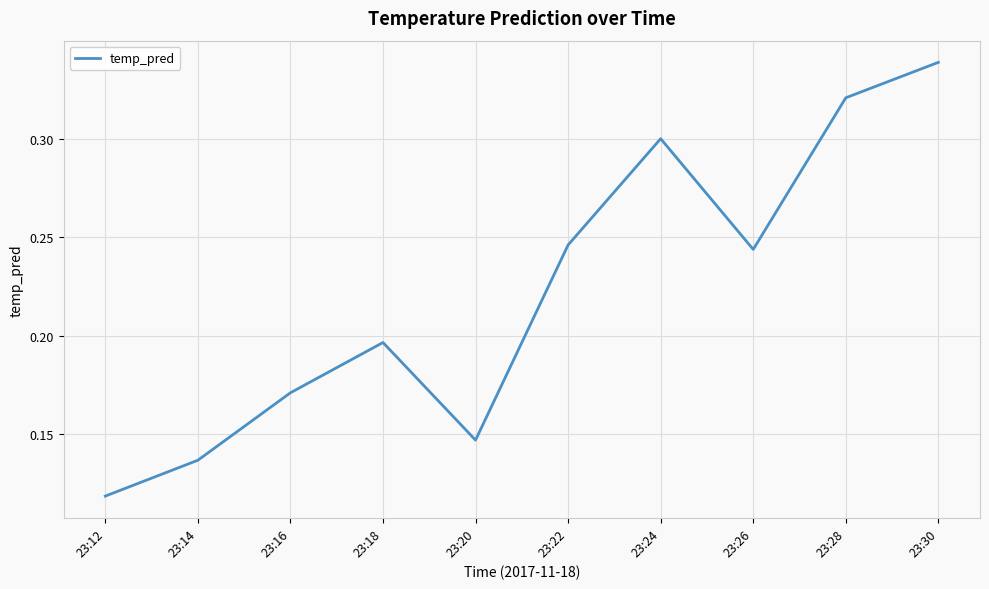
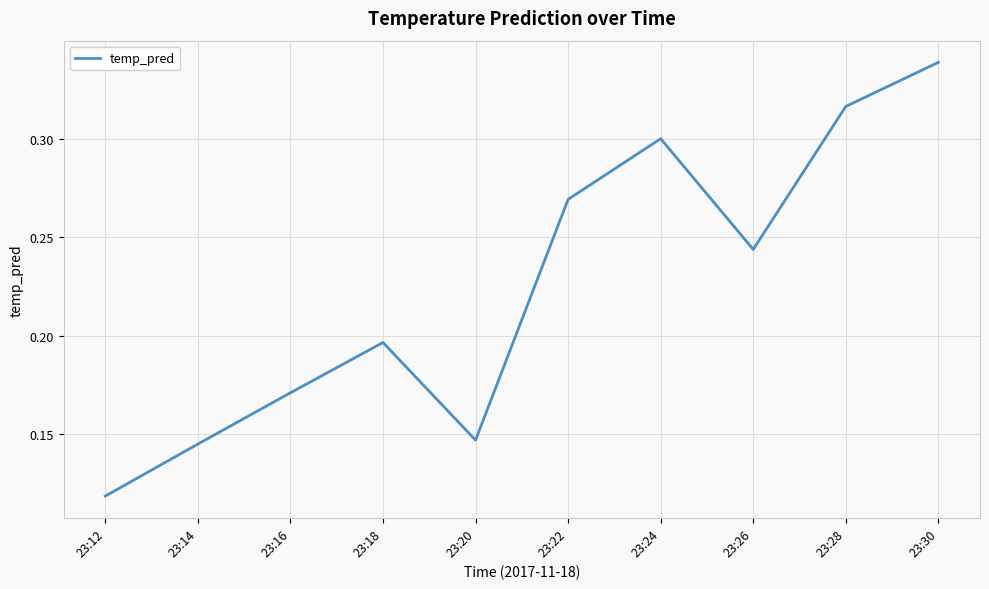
  {
    "23:12": 0.119,
-   "23:14": 0.137,
+   "23:14": 0.145,
    "23:16": 0.171,
    "23:18": 0.197,
    "23:20": 0.147,
-   "23:22": 0.246,
+   "23:22": 0.269,
    "23:24": 0.300,
    "23:26": 0.244,
-   "23:28": 0.321,
+   "23:28": 0.316,
    "23:30": 0.339
  }
